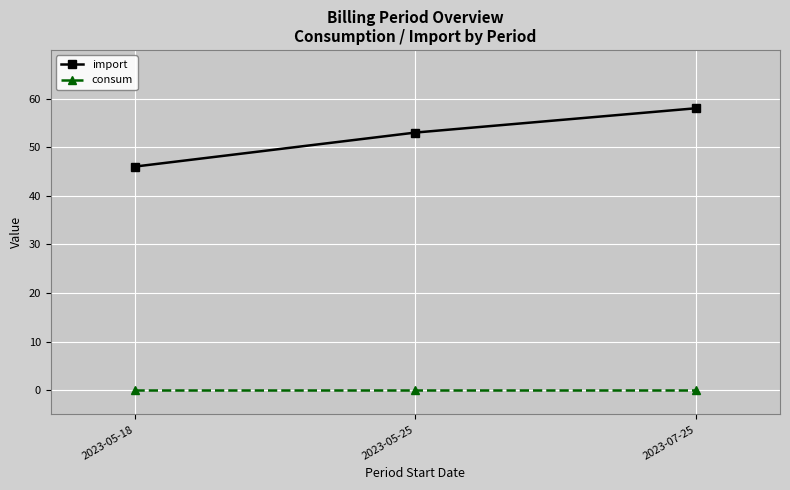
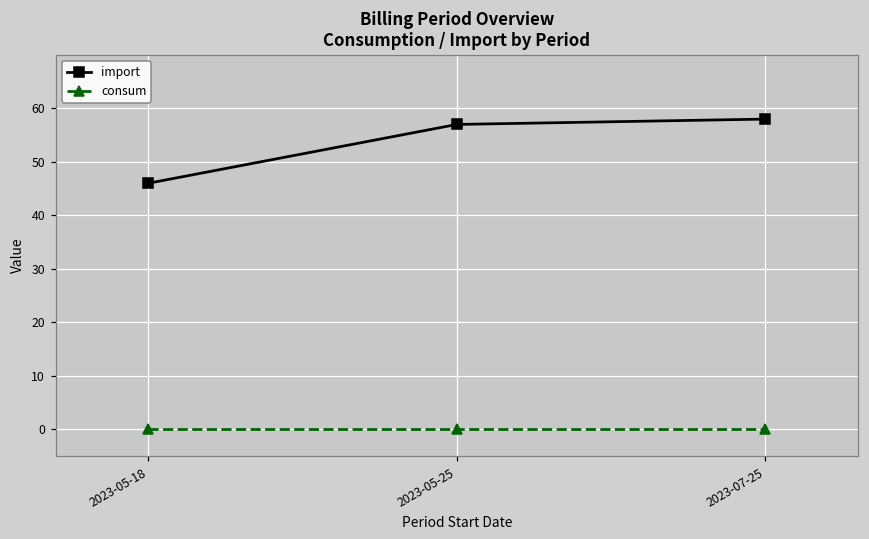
  {
    "import": {
      "2023-05-18": 46,
-     "2023-05-25": 53,
+     "2023-05-25": 57,
      "2023-07-25": 58
    },
    "consum": {
      "2023-05-18": 0,
      "2023-05-25": 0,
      "2023-07-25": 0
    }
  }
